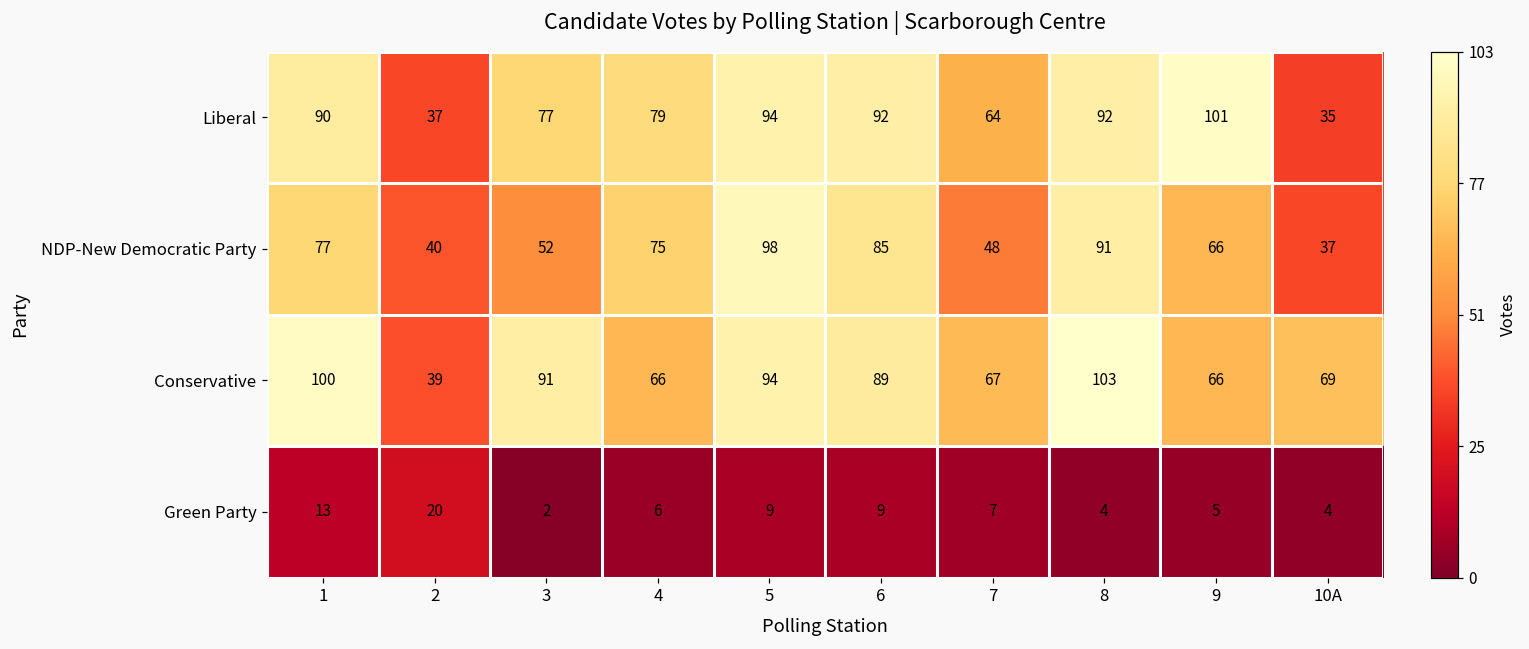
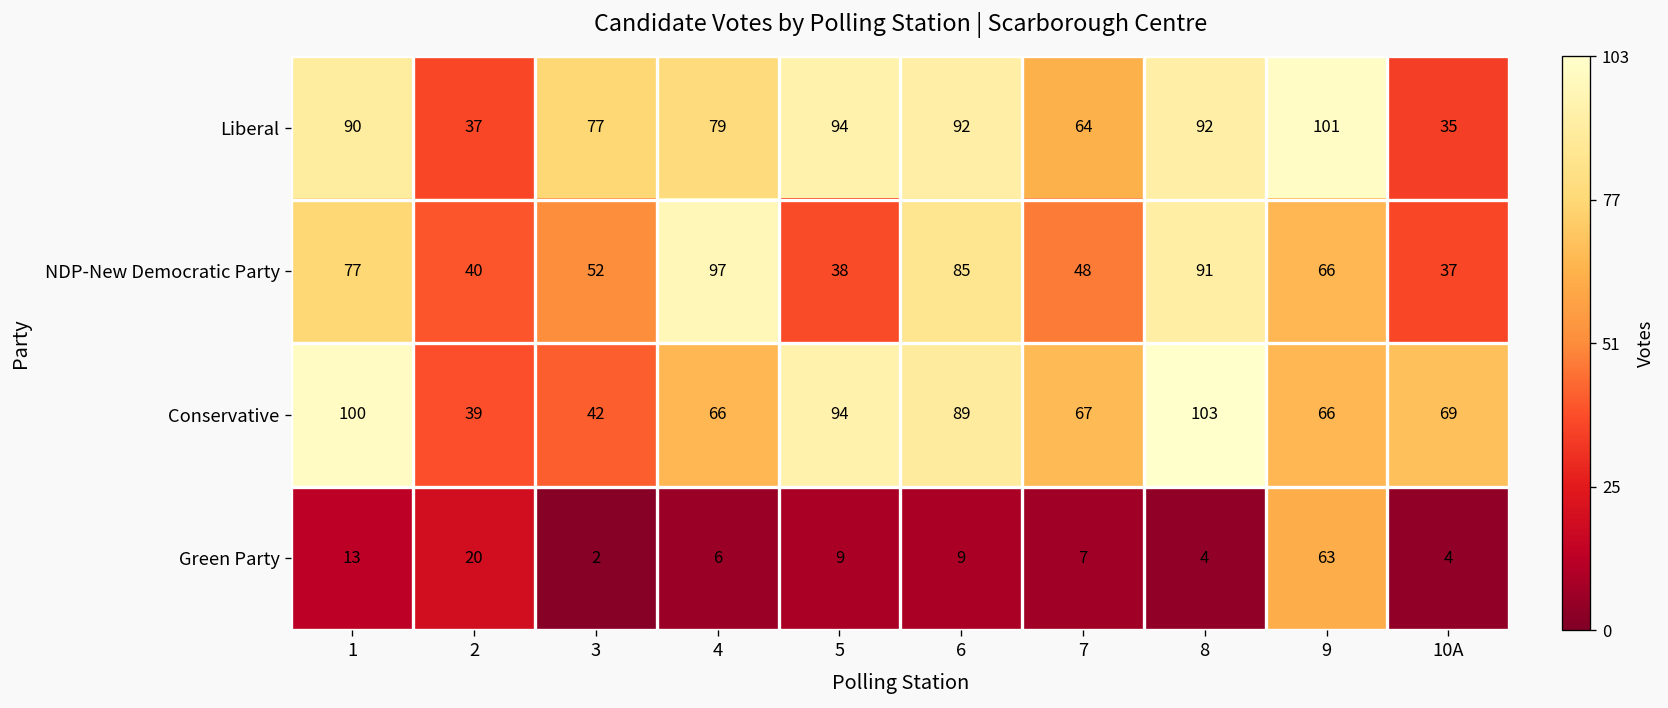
  {
    "Liberal": {
      "1": 90,
      "2": 37,
      "3": 77,
      "4": 79,
      "5": 94,
      "6": 92,
      "7": 64,
      "8": 92,
      "9": 101,
      "10A": 35
    },
    "NDP-New Democratic Party": {
      "1": 77,
      "2": 40,
      "3": 52,
-     "4": 75,
-     "5": 98,
+     "4": 97,
+     "5": 38,
      "6": 85,
      "7": 48,
      "8": 91,
      "9": 66,
      "10A": 37
    },
    "Conservative": {
      "1": 100,
      "2": 39,
-     "3": 91,
+     "3": 42,
      "4": 66,
      "5": 94,
      "6": 89,
      "7": 67,
      "8": 103,
      "9": 66,
      "10A": 69
    },
    "Green Party": {
      "1": 13,
      "2": 20,
      "3": 2,
      "4": 6,
      "5": 9,
      "6": 9,
      "7": 7,
      "8": 4,
-     "9": 5,
+     "9": 63,
      "10A": 4
    }
  }
